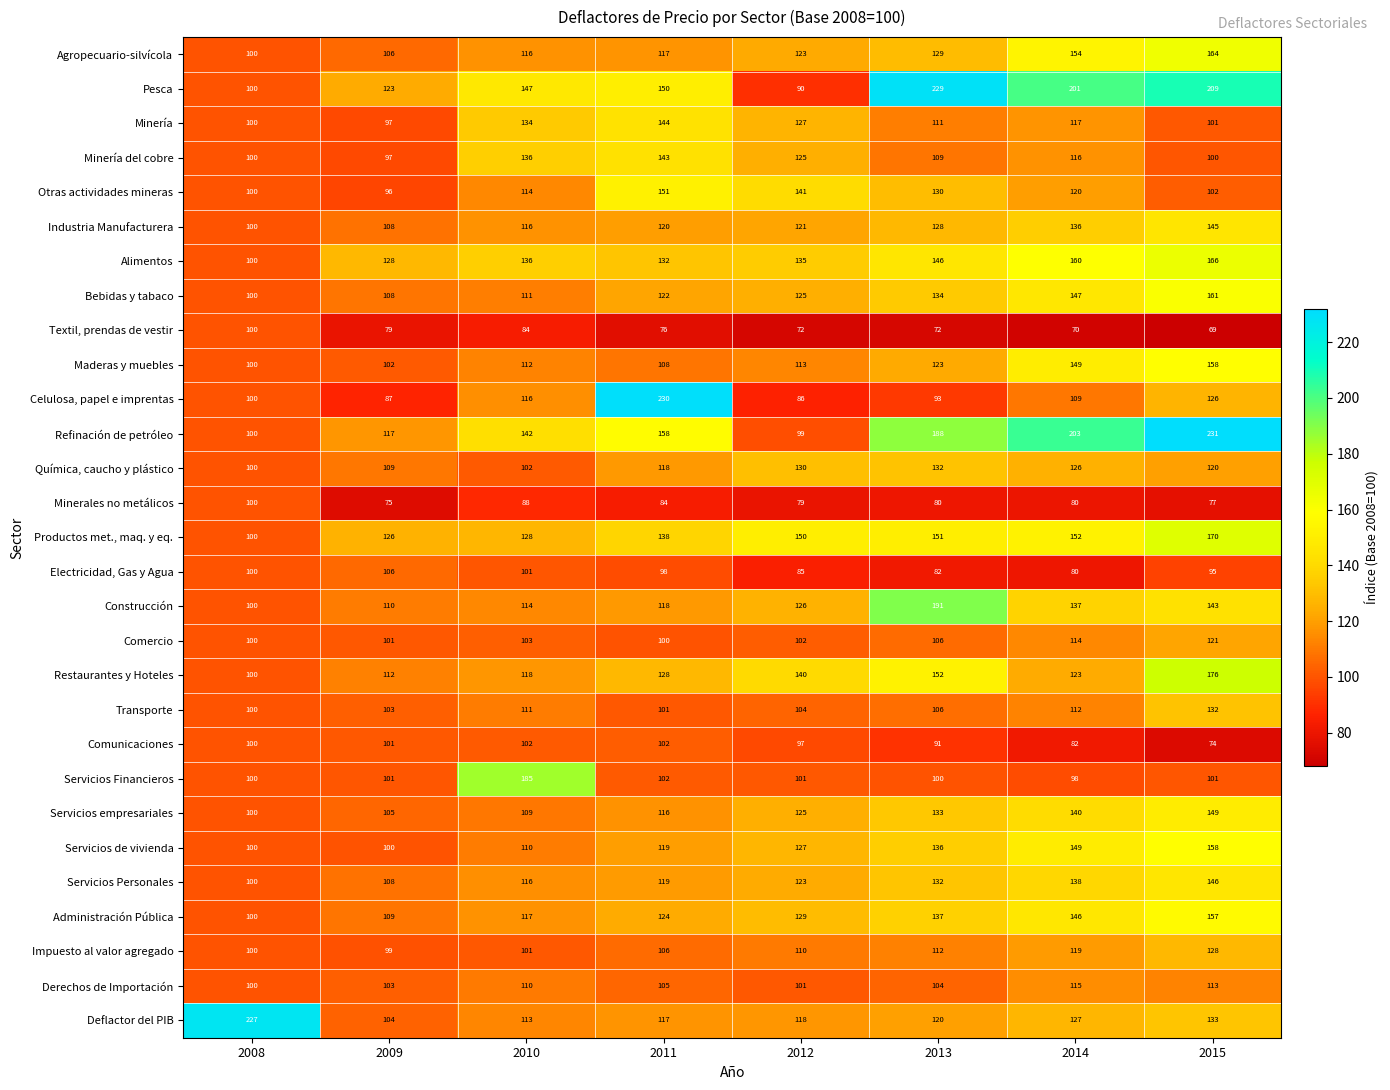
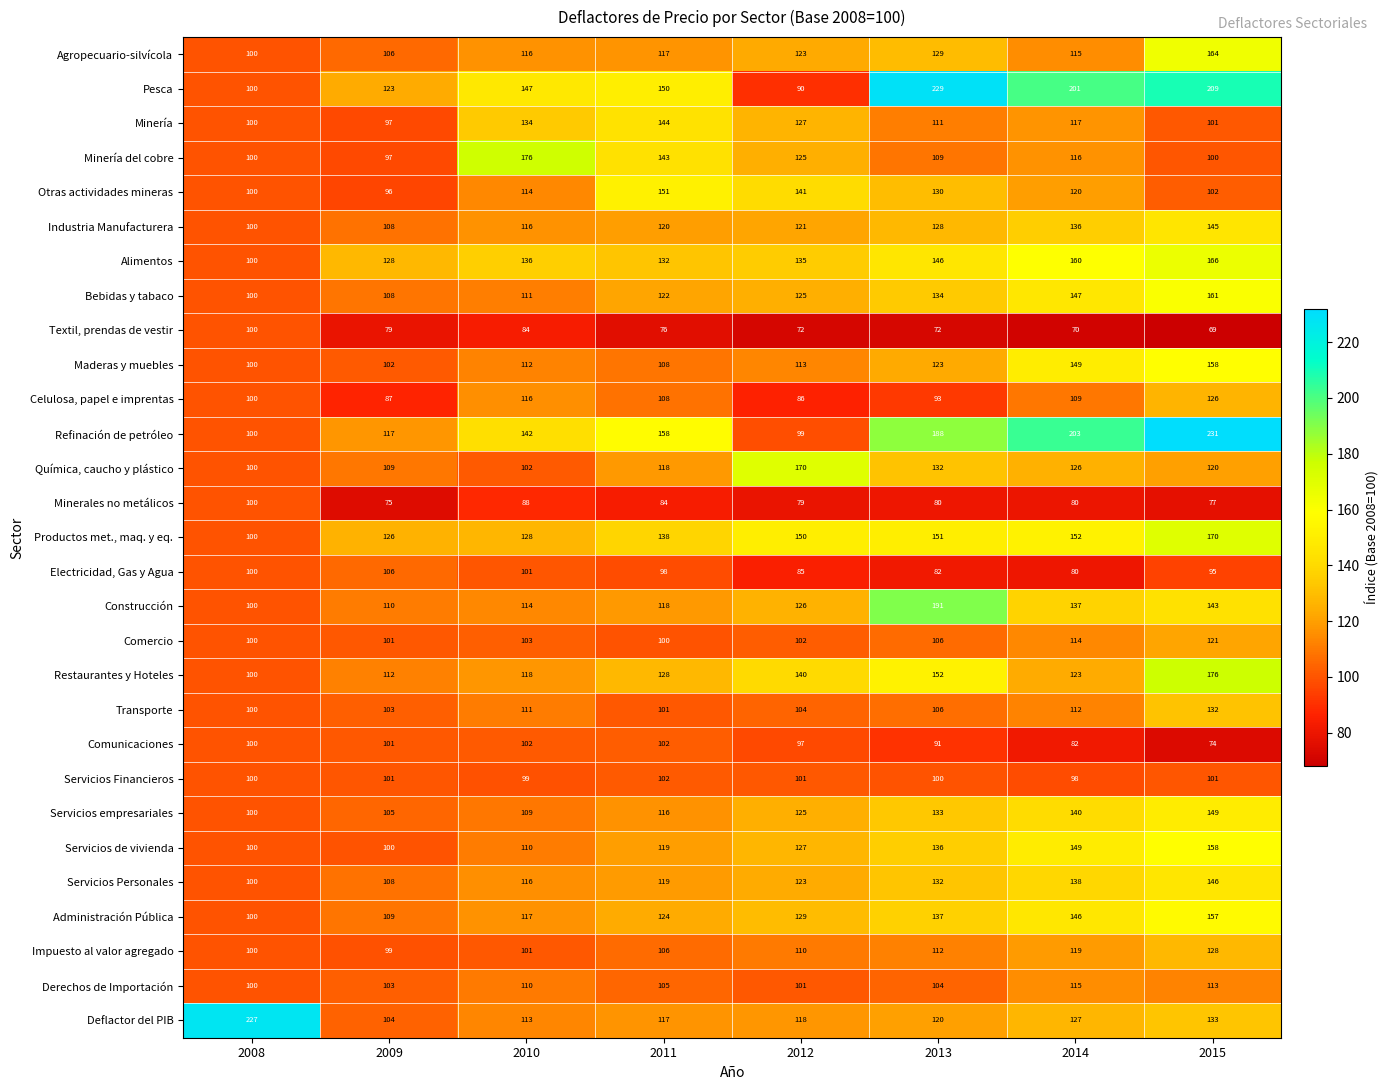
  {
    "Agropecuario-silvícola": {
      "2008": 100,
      "2009": 106,
      "2010": 116,
      "2011": 117,
      "2012": 123,
      "2013": 129,
-     "2014": 154,
+     "2014": 115,
      "2015": 164
    },
    "Minería del cobre": {
      "2008": 100,
      "2009": 97,
-     "2010": 136,
+     "2010": 176,
      "2011": 143,
      "2012": 125,
      "2013": 109,
      "2014": 116,
      "2015": 100
    },
    "Celulosa, papel e imprentas": {
      "2008": 100,
      "2009": 87,
      "2010": 116,
-     "2011": 230,
+     "2011": 108,
      "2012": 86,
      "2013": 93,
      "2014": 109,
      "2015": 126
    },
    "Química, caucho y plástico": {
      "2008": 100,
      "2009": 109,
      "2010": 102,
      "2011": 118,
-     "2012": 130,
+     "2012": 170,
      "2013": 132,
      "2014": 126,
      "2015": 120
    },
    "Servicios Financieros": {
      "2008": 100,
      "2009": 101,
-     "2010": 185,
+     "2010": 99,
      "2011": 102,
      "2012": 101,
      "2013": 100,
      "2014": 98,
      "2015": 101
    }
  }
